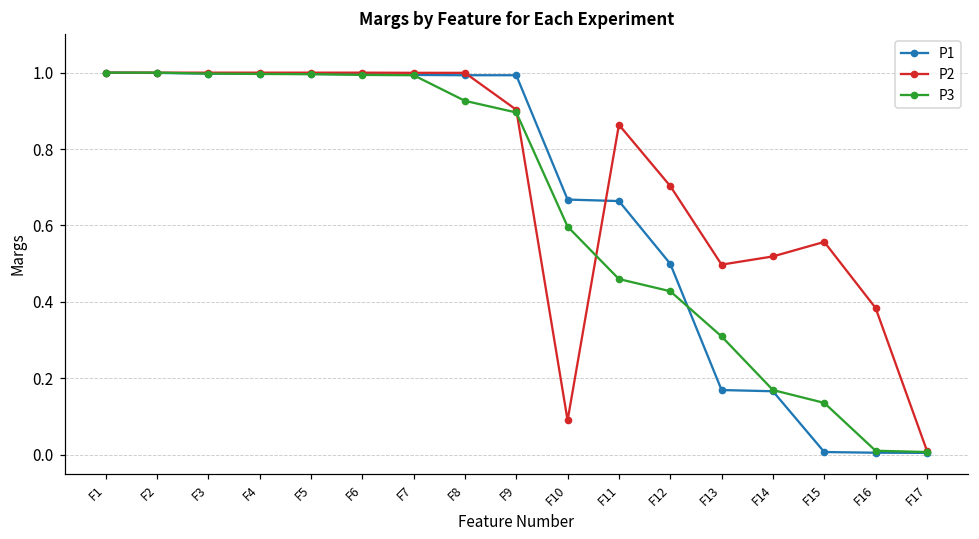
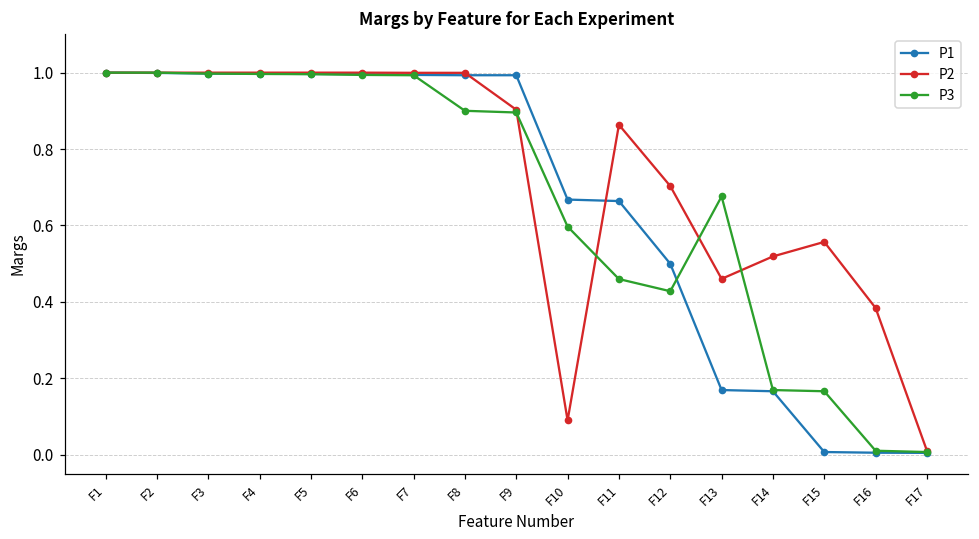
  {
    "P1": {
      "F9": 0.99,
      "F10": 0.67,
      "F11": 0.66,
      "F12": 0.50,
      "F13": 0.17,
      "F15": 0.01
    },
    "P2": {
      "F10": 0.09,
      "F11": 0.86,
      "F12": 0.70,
-     "F13": 0.50,
+     "F13": 0.46,
      "F14": 0.52,
      "F15": 0.56,
      "F16": 0.38
    },
    "P3": {
-     "F8": 0.93,
+     "F8": 0.90,
      "F10": 0.60,
      "F11": 0.46,
      "F12": 0.43,
-     "F13": 0.31,
-     "F15": 0.14
+     "F13": 0.68,
+     "F15": 0.17
    }
  }
